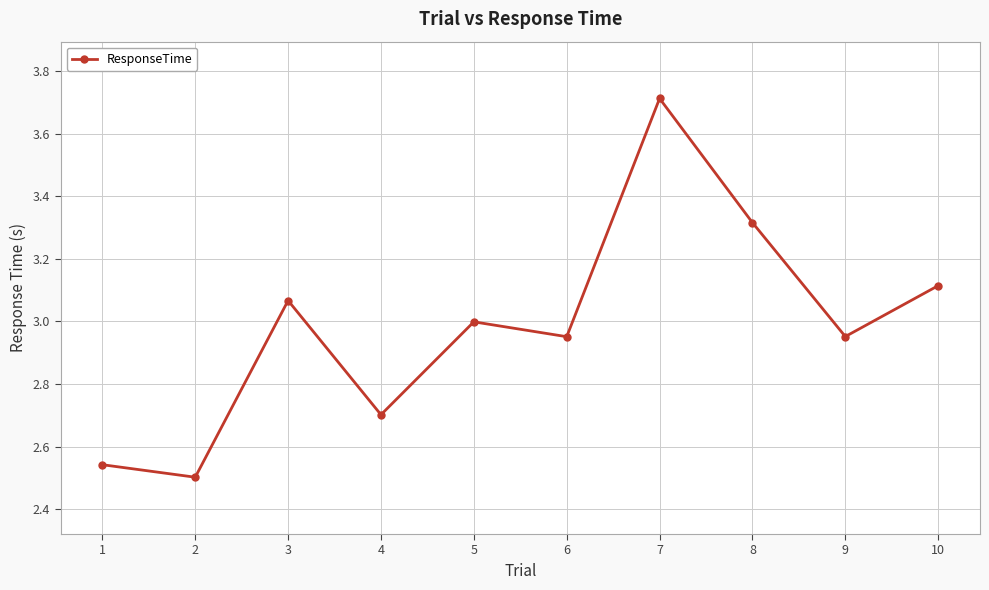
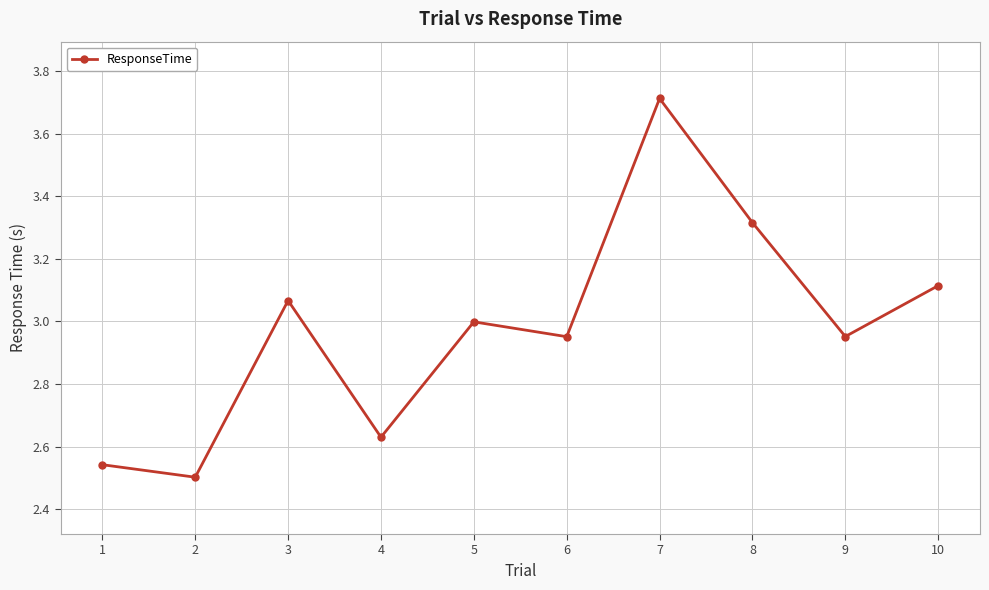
  {
    "1": 2.54,
    "2": 2.50,
    "3": 3.07,
-   "4": 2.70,
+   "4": 2.63,
    "5": 3.00,
    "6": 2.95,
    "7": 3.71,
    "8": 3.32,
    "9": 2.95,
    "10": 3.11
  }
